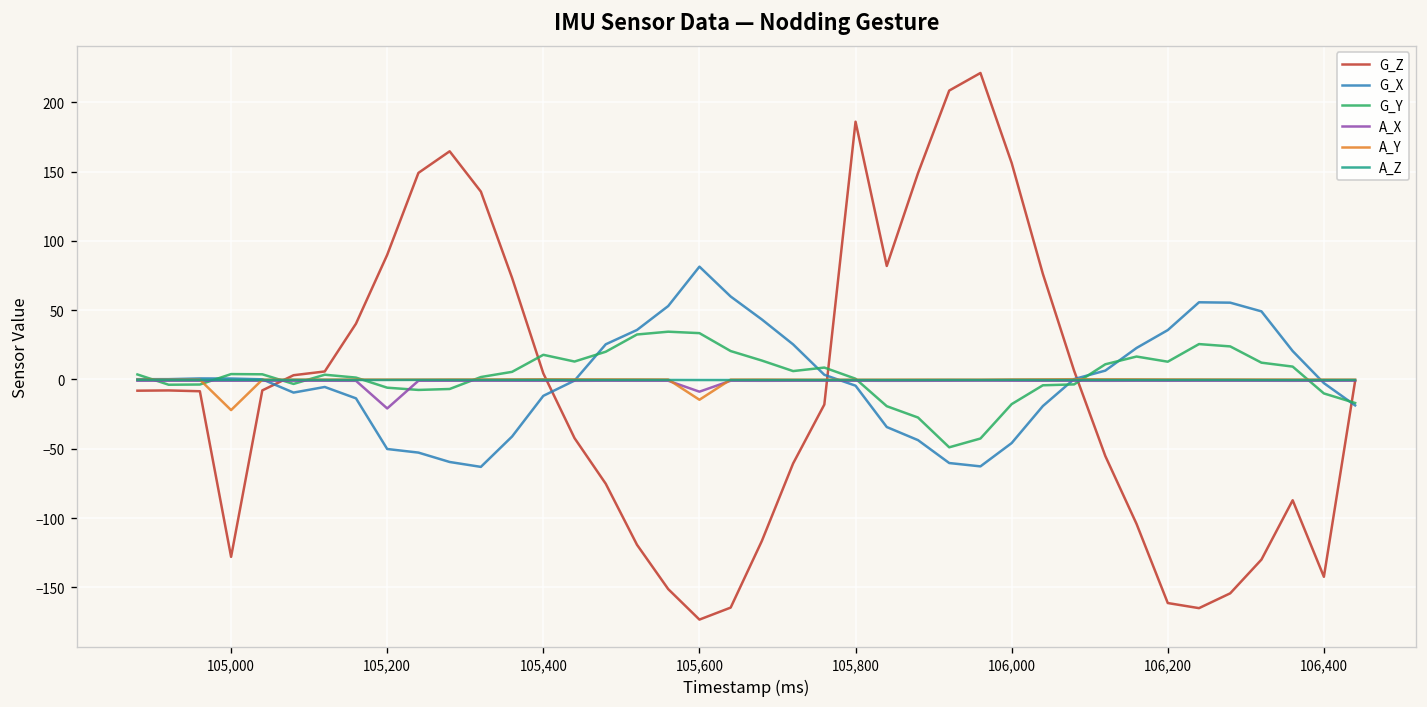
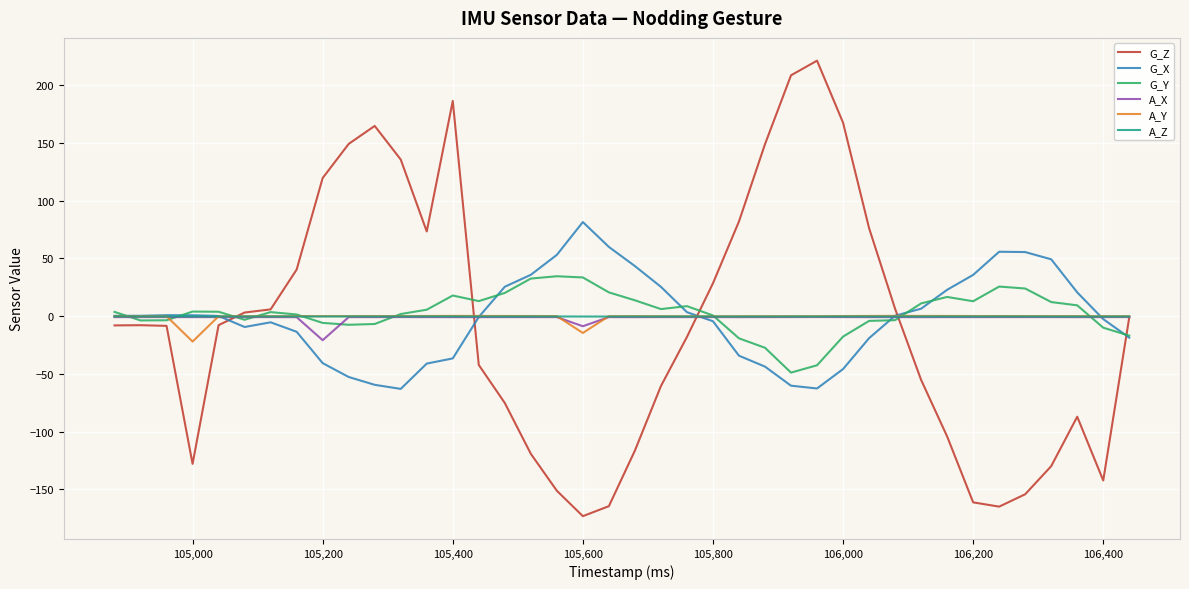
  {
    "G_Z": {
      "105,000": -128,
-     "105,200": 90,
-     "105,400": 4,
+     "105,200": 119,
+     "105,400": 186,
      "105,600": -173,
-     "105,800": 186,
-     "106,000": 156,
+     "105,800": 28,
+     "106,000": 167,
      "106,200": -161,
      "106,400": -142
    },
    "G_X": {
-     "105,200": -50,
-     "105,400": -12,
+     "105,200": -41,
+     "105,400": -37,
      "105,600": 81,
      "105,800": -5,
      "106,000": -46,
      "106,200": 36
    },
    "A_X": {
      "105,200": -21,
      "105,600": -9
    },
    "A_Y": {
      "105,000": -22,
      "105,600": -15
    }
  }
